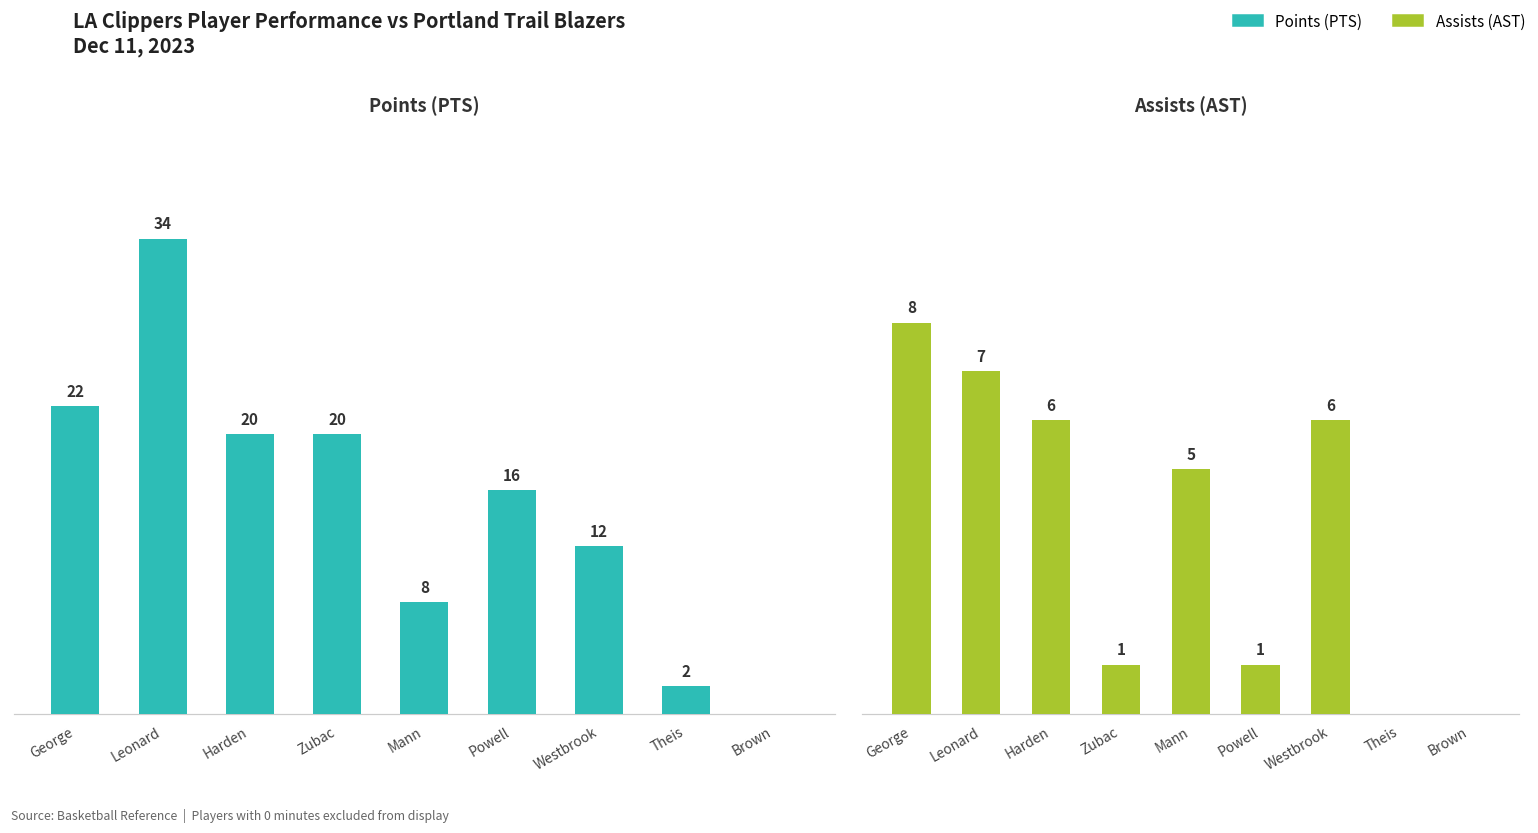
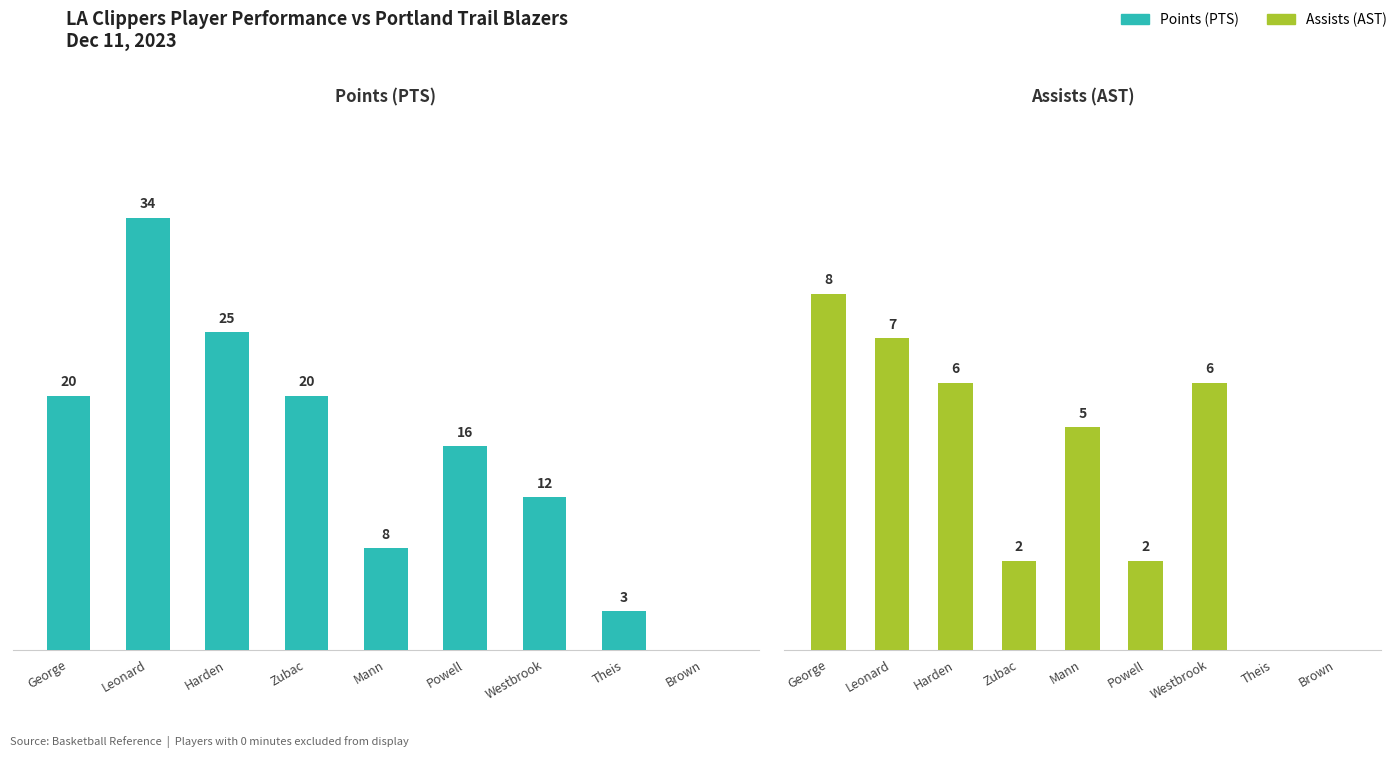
  {
    "Points (PTS)": {
-     "George": 22,
+     "George": 20,
      "Leonard": 34,
-     "Harden": 20,
+     "Harden": 25,
      "Zubac": 20,
      "Mann": 8,
      "Powell": 16,
      "Westbrook": 12,
-     "Theis": 2
+     "Theis": 3
    },
    "Assists (AST)": {
      "George": 8,
      "Leonard": 7,
      "Harden": 6,
-     "Zubac": 1,
+     "Zubac": 2,
      "Mann": 5,
-     "Powell": 1,
+     "Powell": 2,
      "Westbrook": 6
    }
  }
